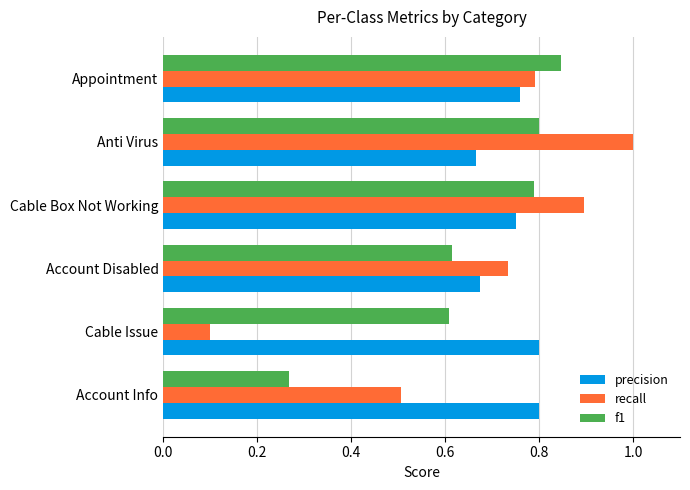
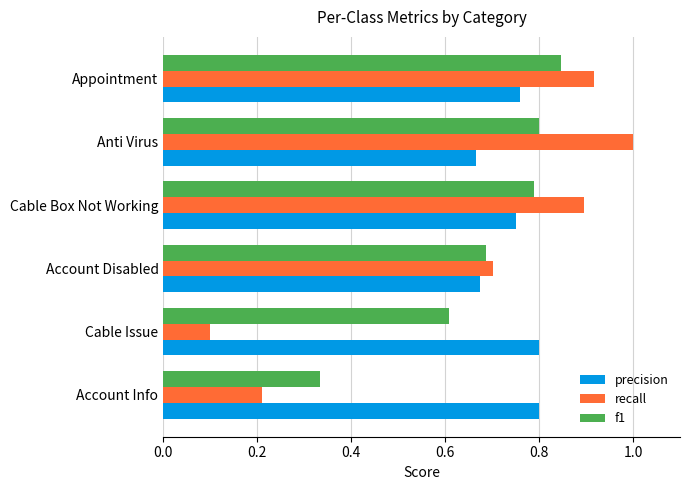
  {
    "precision": {
      "Appointment": 0.76,
      "Anti Virus": 0.67,
      "Cable Box Not Working": 0.75,
      "Account Disabled": 0.67,
      "Cable Issue": 0.80,
      "Account Info": 0.80
    },
    "recall": {
-     "Appointment": 0.79,
+     "Appointment": 0.92,
      "Anti Virus": 1.00,
      "Cable Box Not Working": 0.89,
-     "Account Disabled": 0.73,
+     "Account Disabled": 0.70,
      "Cable Issue": 0.10,
-     "Account Info": 0.51
+     "Account Info": 0.21
    },
    "f1": {
      "Appointment": 0.85,
      "Anti Virus": 0.80,
      "Cable Box Not Working": 0.79,
-     "Account Disabled": 0.61,
+     "Account Disabled": 0.69,
      "Cable Issue": 0.61,
-     "Account Info": 0.27
+     "Account Info": 0.33
    }
  }
